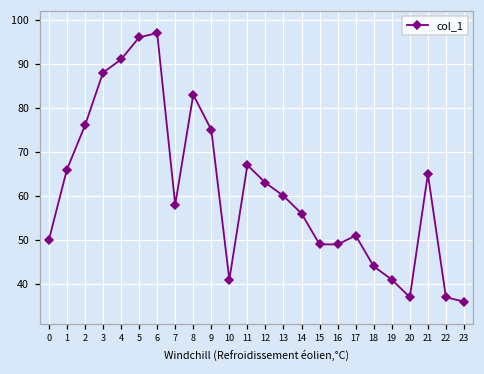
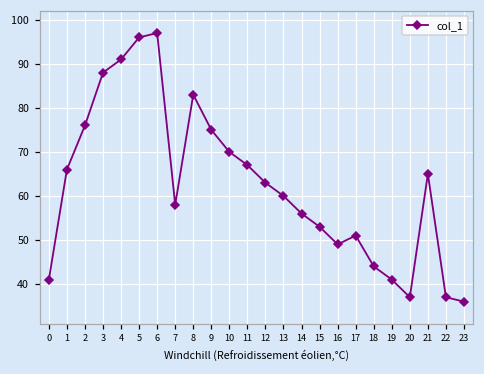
  {
-   "0": 50,
+   "0": 41,
    "1": 66,
    "2": 76,
    "3": 88,
    "4": 91,
    "5": 96,
    "6": 97,
    "7": 58,
    "8": 83,
    "9": 75,
-   "10": 41,
+   "10": 70,
    "11": 67,
    "12": 63,
    "13": 60,
    "14": 56,
-   "15": 49,
+   "15": 53,
    "16": 49,
    "17": 51,
    "18": 44,
    "19": 41,
    "20": 37,
    "21": 65,
    "22": 37,
    "23": 36
  }
